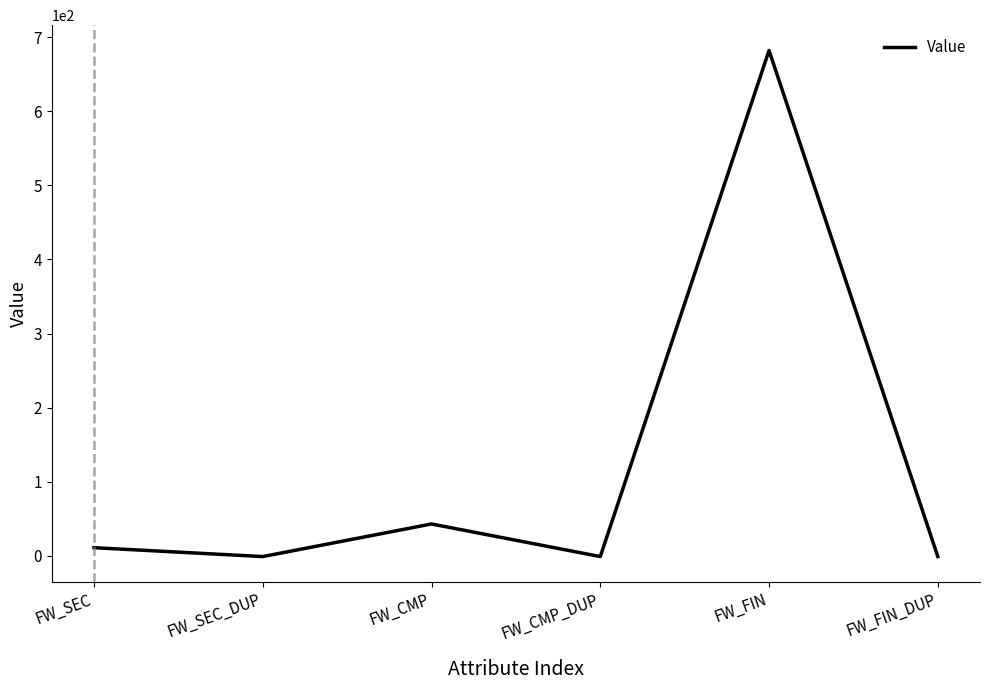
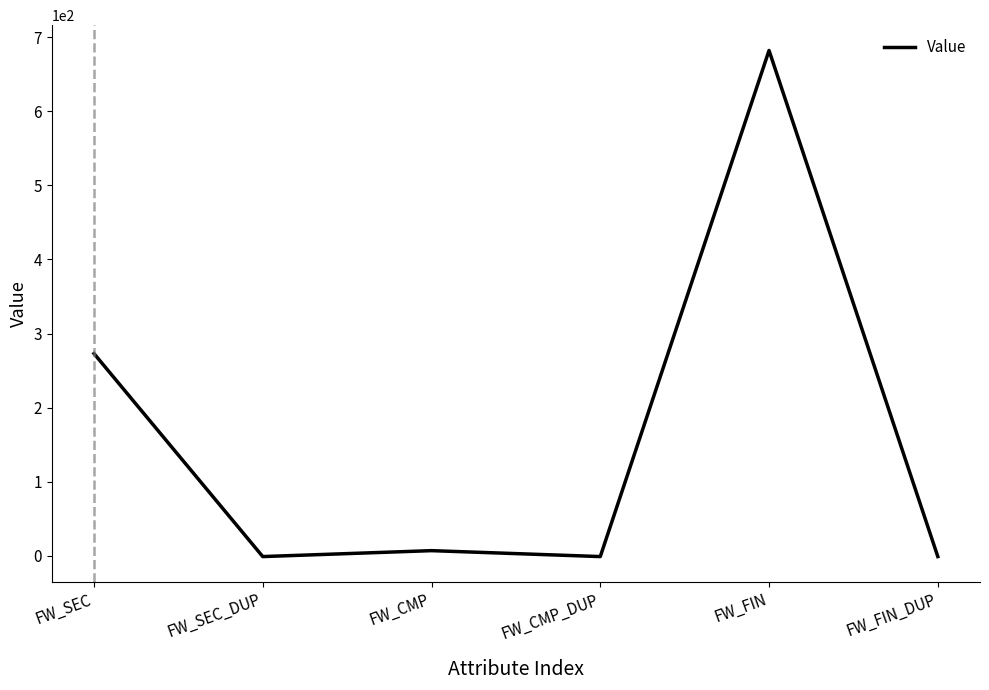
  {
-   "FW_SEC": 10,
+   "FW_SEC": 270,
    "FW_SEC_DUP": 0,
-   "FW_CMP": 40,
+   "FW_CMP": 10,
    "FW_CMP_DUP": 0,
    "FW_FIN": 680,
    "FW_FIN_DUP": 0
  }
